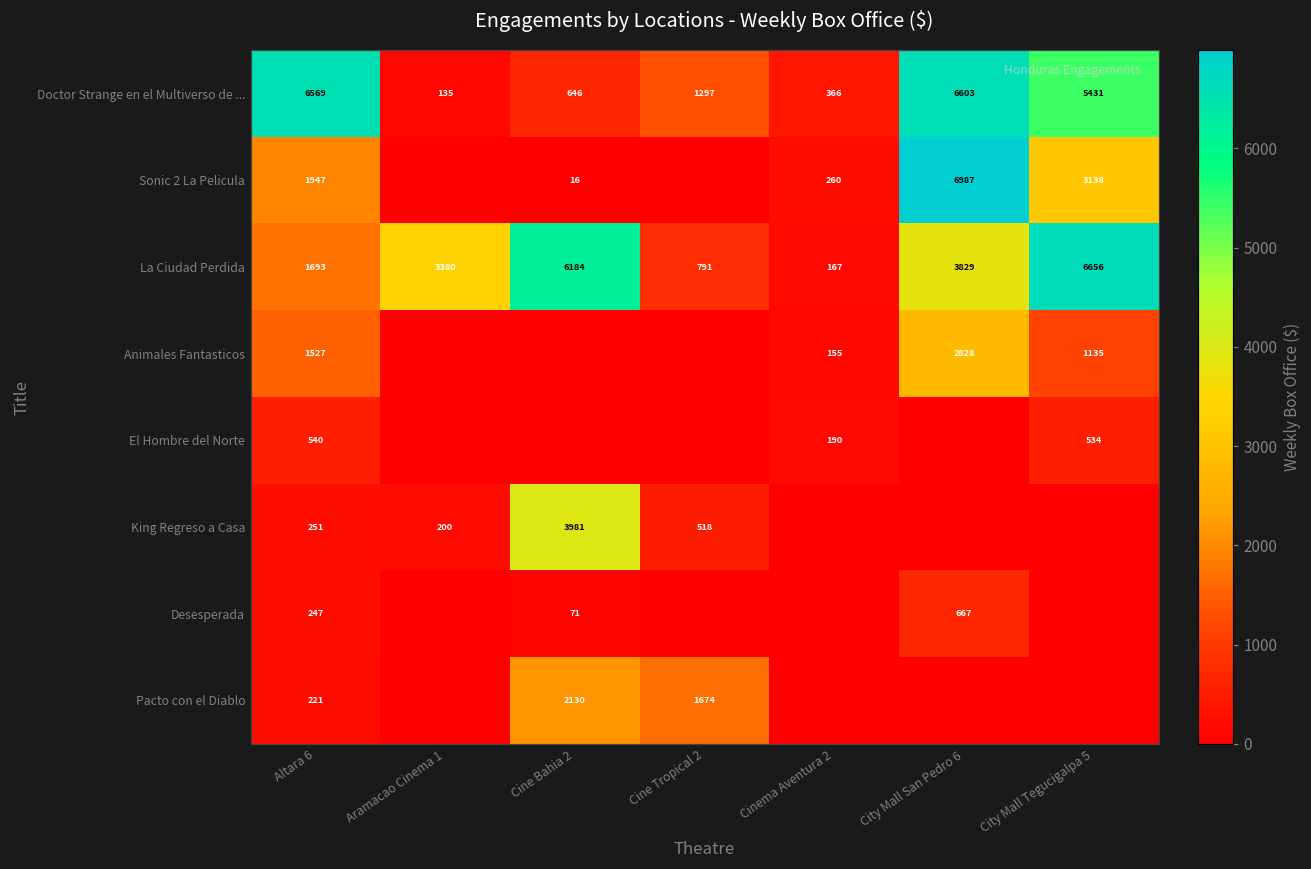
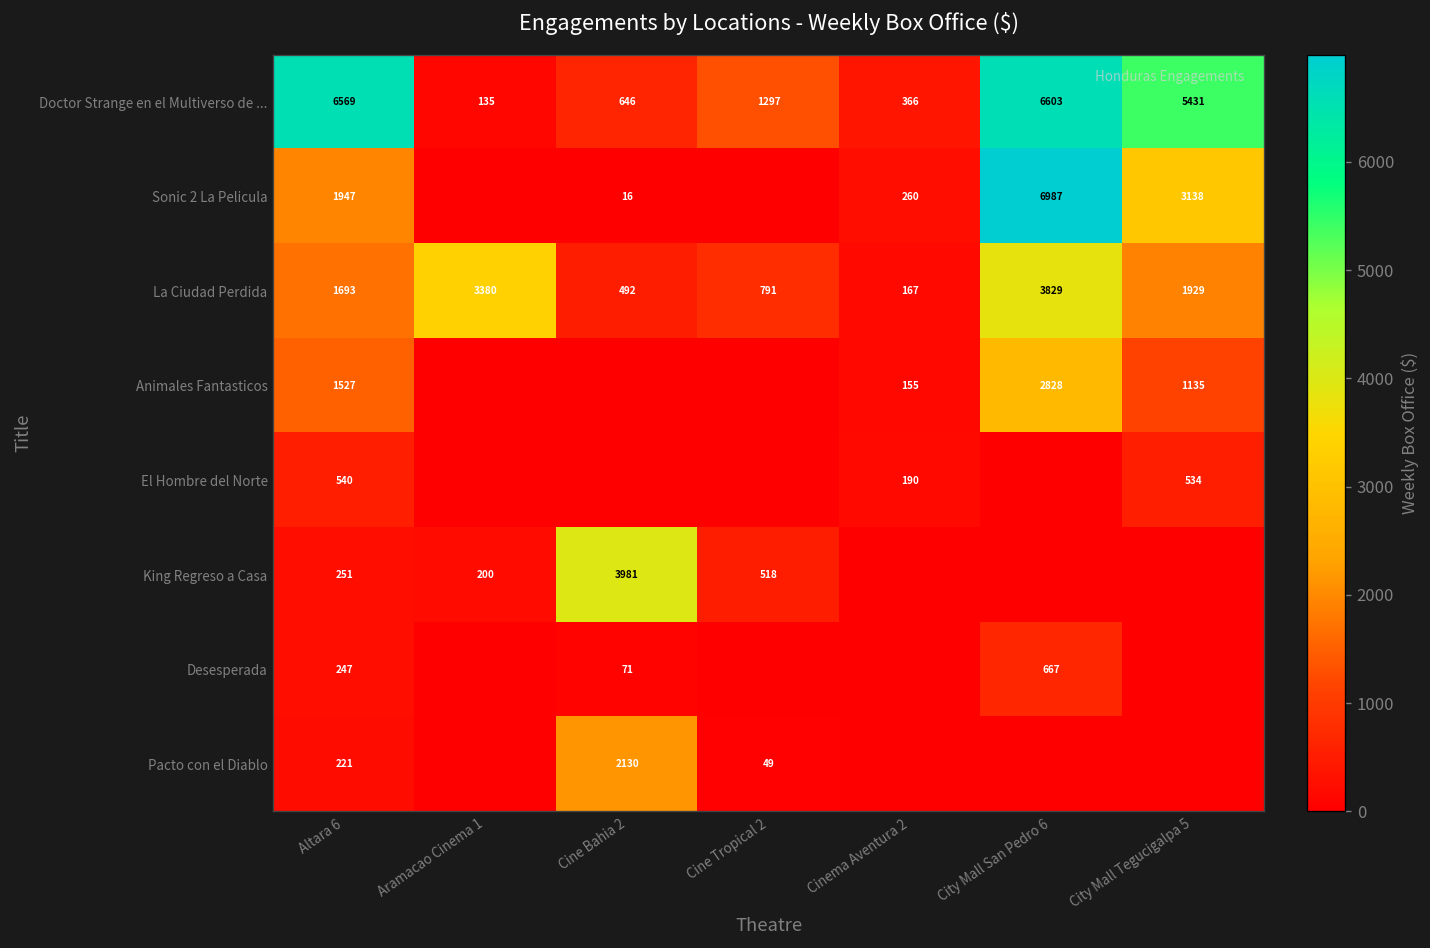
  {
    "Doctor Strange en el Multiverso de ...": {
      "Altara 6": 6569,
      "Aramacao Cinema 1": 135,
      "Cine Bahia 2": 646,
      "Cine Tropical 2": 1297,
      "Cinema Aventura 2": 366,
      "City Mall San Pedro 6": 6603
    },
    "Sonic 2 La Pelicula": {
      "Altara 6": 1947,
      "Cine Bahia 2": 16,
      "Cinema Aventura 2": 260,
      "City Mall San Pedro 6": 6987,
      "City Mall Tegucigalpa 5": 3138
    },
    "La Ciudad Perdida": {
      "Altara 6": 1693,
      "Aramacao Cinema 1": 3380,
-     "Cine Bahia 2": 6184,
+     "Cine Bahia 2": 492,
      "Cine Tropical 2": 791,
      "Cinema Aventura 2": 167,
      "City Mall San Pedro 6": 3829,
-     "City Mall Tegucigalpa 5": 6656
+     "City Mall Tegucigalpa 5": 1929
    },
    "Animales Fantasticos": {
      "Altara 6": 1527,
      "Cinema Aventura 2": 155,
      "City Mall San Pedro 6": 2828,
      "City Mall Tegucigalpa 5": 1135
    },
    "El Hombre del Norte": {
      "Altara 6": 540,
      "Cinema Aventura 2": 190,
      "City Mall Tegucigalpa 5": 534
    },
    "King Regreso a Casa": {
      "Altara 6": 251,
      "Aramacao Cinema 1": 200,
      "Cine Bahia 2": 3981,
      "Cine Tropical 2": 518
    },
    "Desesperada": {
      "Altara 6": 247,
      "Cine Bahia 2": 71,
      "City Mall San Pedro 6": 667
    },
    "Pacto con el Diablo": {
      "Altara 6": 221,
      "Cine Bahia 2": 2130,
-     "Cine Tropical 2": 1674
+     "Cine Tropical 2": 49
    }
  }
